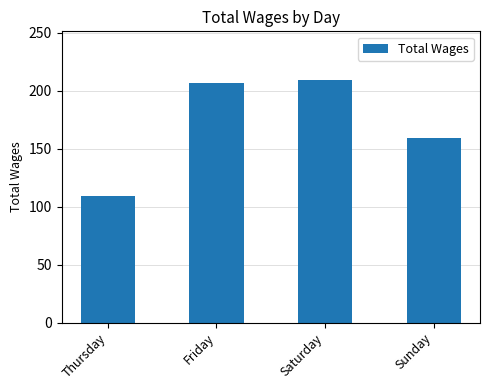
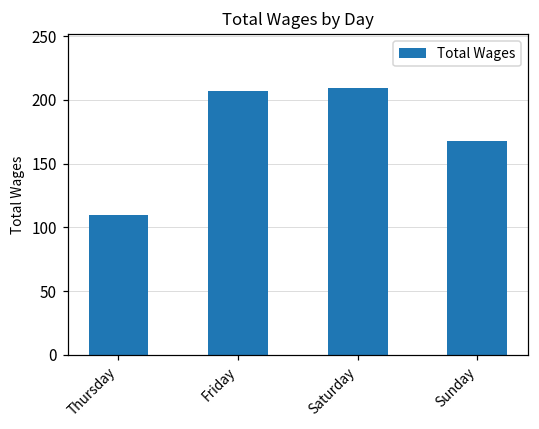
  {
    "Thursday": 109,
    "Friday": 207,
    "Saturday": 209,
-   "Sunday": 159
+   "Sunday": 167
  }
